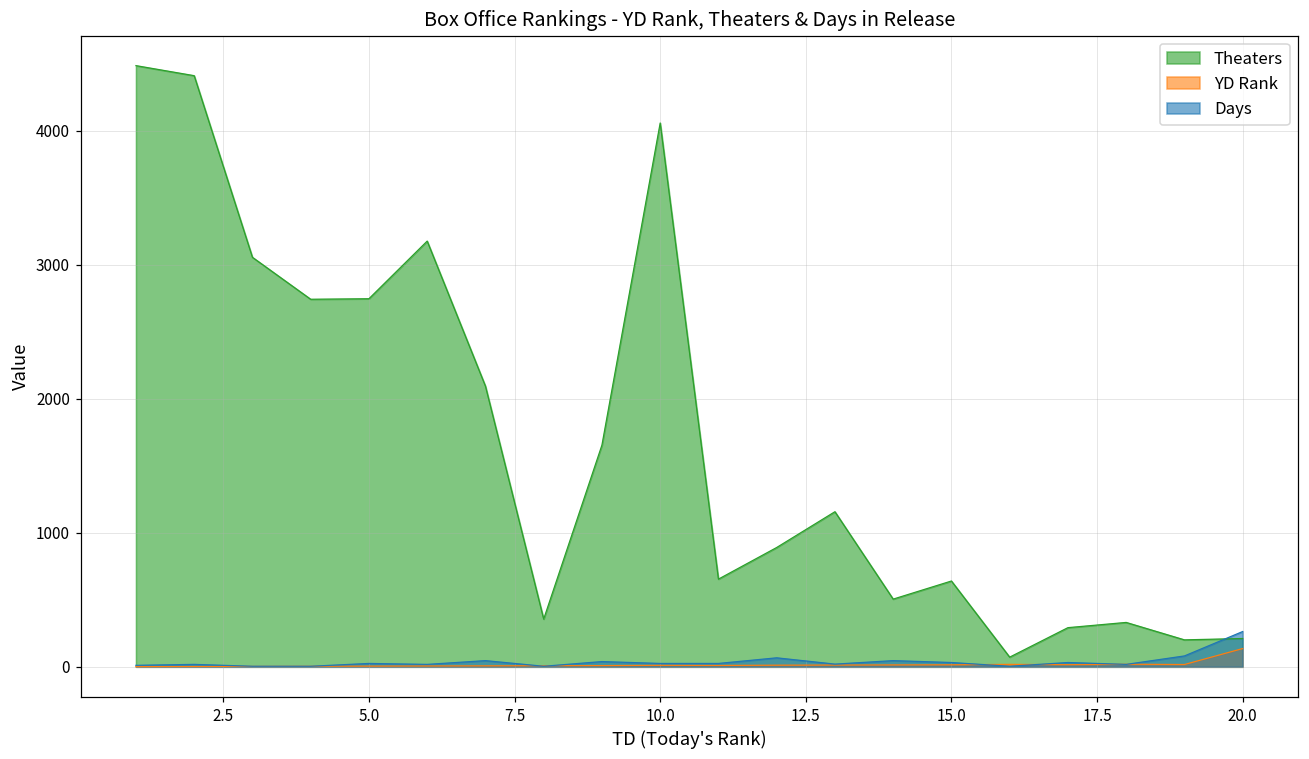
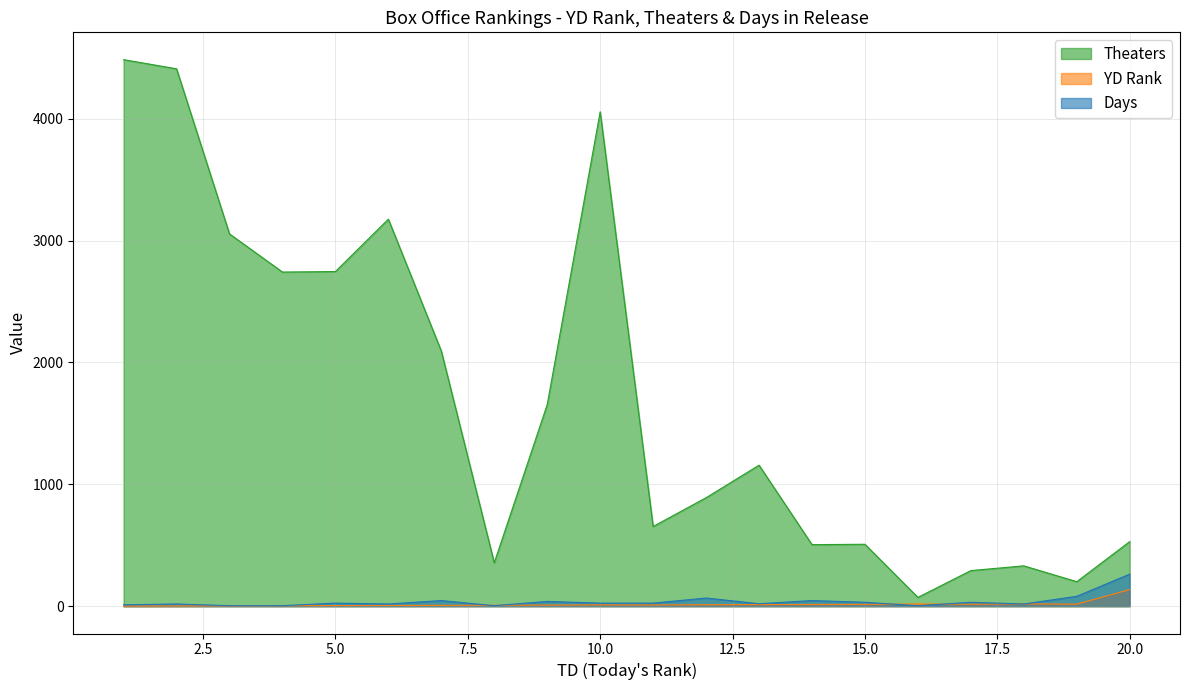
  {
    "Theaters": {
      "5.0": 2750,
      "10.0": 4060,
-     "15.0": 640,
-     "20.0": 210
+     "15.0": 510,
+     "20.0": 530
    },
    "YD Rank": {
      "20.0": 140
    },
    "Days": {
      "20.0": 260
    }
  }
